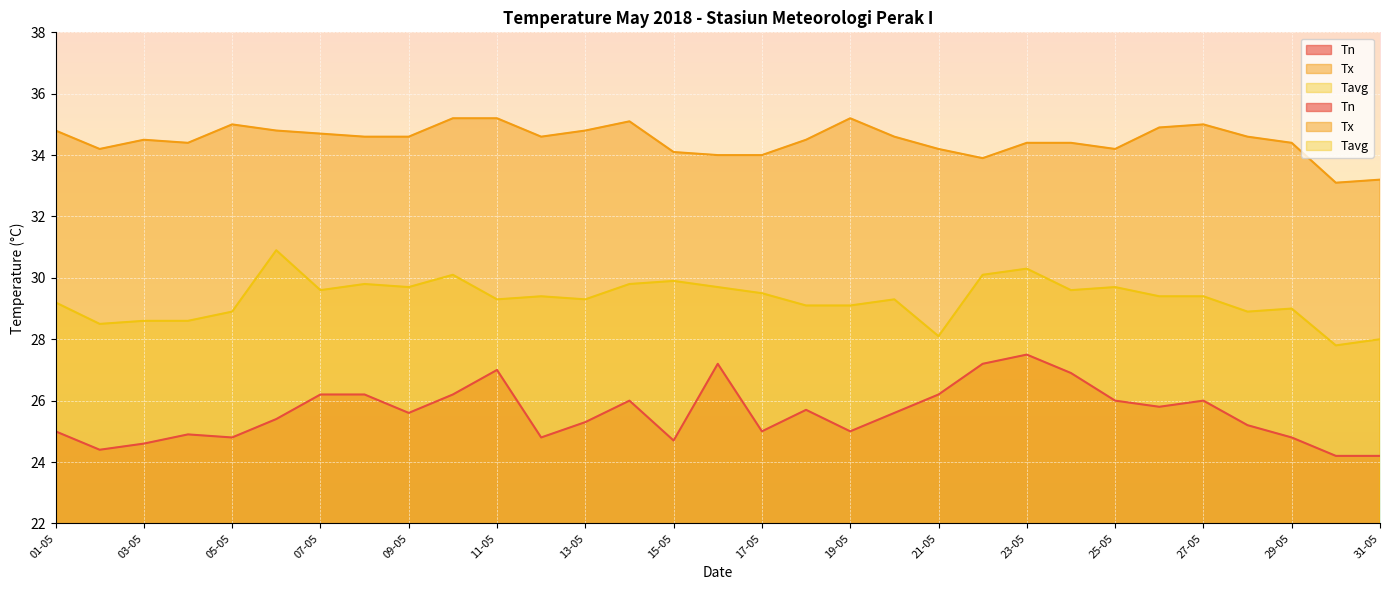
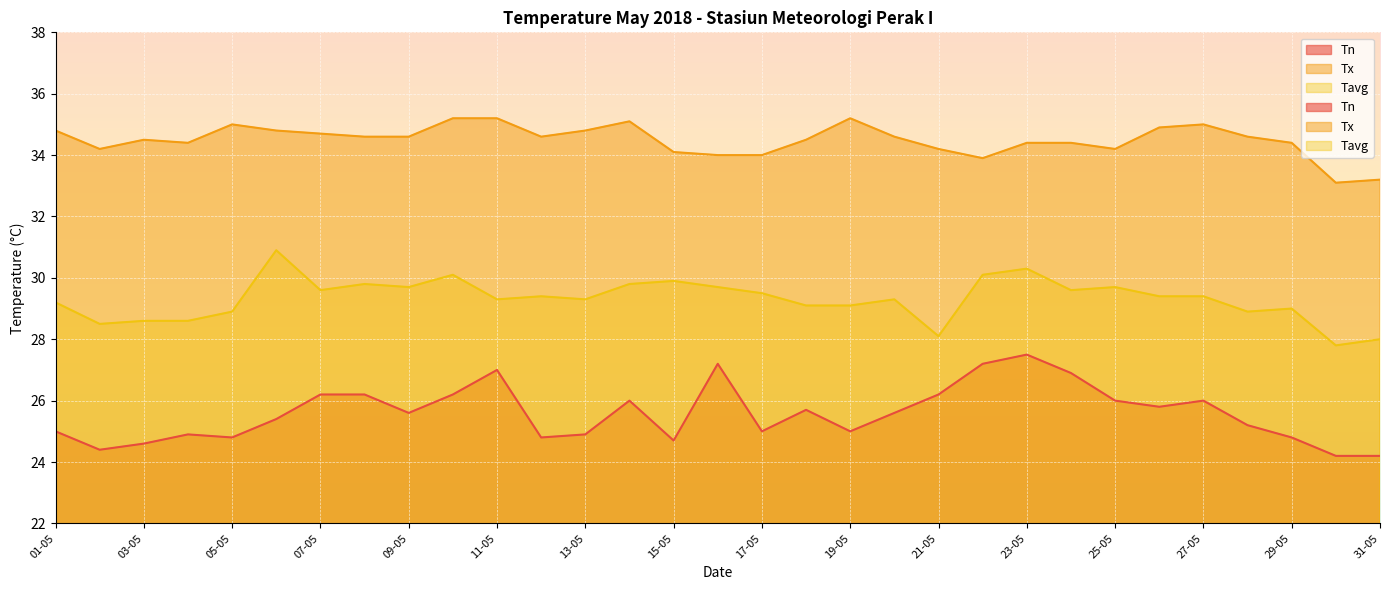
  {
    "Tn": {
      "01-05": 25.0,
      "03-05": 24.6,
      "05-05": 24.8,
      "07-05": 26.2,
      "09-05": 25.6,
      "11-05": 27.0,
-     "13-05": 25.3,
+     "13-05": 24.9,
      "15-05": 24.7,
      "17-05": 25.0,
      "19-05": 25.0,
      "21-05": 26.2,
      "23-05": 27.5,
      "25-05": 26.0,
      "27-05": 26.0,
      "29-05": 24.8,
      "31-05": 24.2
    }
  }
